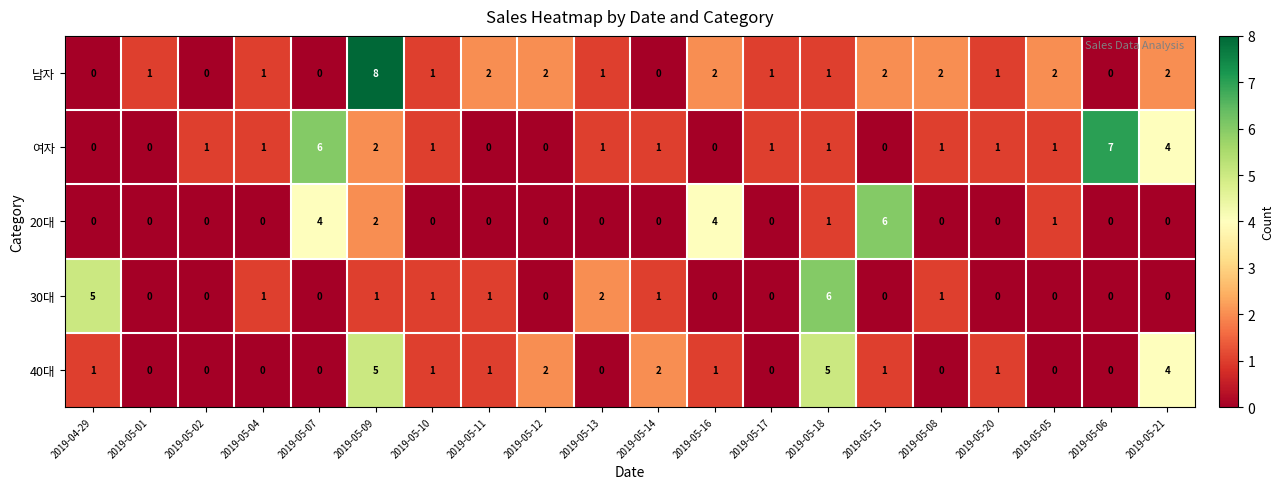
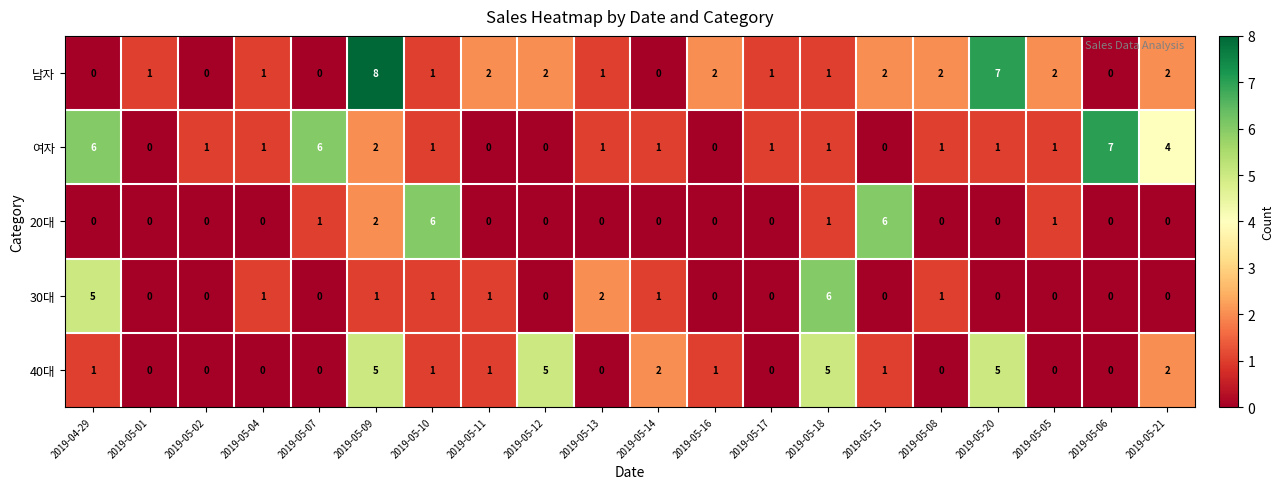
  {
    "남자": {
      "2019-04-29": 0,
      "2019-05-01": 1,
      "2019-05-02": 0,
      "2019-05-04": 1,
      "2019-05-07": 0,
      "2019-05-09": 8,
      "2019-05-10": 1,
      "2019-05-11": 2,
      "2019-05-12": 2,
      "2019-05-13": 1,
      "2019-05-14": 0,
      "2019-05-16": 2,
      "2019-05-17": 1,
      "2019-05-18": 1,
      "2019-05-15": 2,
      "2019-05-08": 2,
-     "2019-05-20": 1,
+     "2019-05-20": 7,
      "2019-05-05": 2,
      "2019-05-21": 2
    },
    "여자": {
-     "2019-04-29": 0,
+     "2019-04-29": 6,
      "2019-05-01": 0,
      "2019-05-02": 1,
      "2019-05-04": 1,
      "2019-05-07": 6,
      "2019-05-09": 2,
      "2019-05-10": 1,
      "2019-05-11": 0,
      "2019-05-12": 0,
      "2019-05-13": 1,
      "2019-05-14": 1,
      "2019-05-16": 0,
      "2019-05-17": 1,
      "2019-05-18": 1,
      "2019-05-15": 0,
      "2019-05-08": 1,
      "2019-05-20": 1,
      "2019-05-05": 1,
      "2019-05-06": 7,
      "2019-05-21": 4
    },
    "20대": {
      "2019-04-29": 0,
      "2019-05-01": 0,
      "2019-05-02": 0,
      "2019-05-04": 0,
-     "2019-05-07": 4,
+     "2019-05-07": 1,
      "2019-05-09": 2,
-     "2019-05-10": 0,
+     "2019-05-10": 6,
      "2019-05-11": 0,
      "2019-05-12": 0,
      "2019-05-13": 0,
      "2019-05-14": 0,
-     "2019-05-16": 4,
+     "2019-05-16": 0,
      "2019-05-17": 0,
      "2019-05-18": 1,
      "2019-05-15": 6,
      "2019-05-08": 0,
      "2019-05-20": 0,
      "2019-05-05": 1,
      "2019-05-06": 0,
      "2019-05-21": 0
    },
    "30대": {
      "2019-04-29": 5,
      "2019-05-01": 0,
      "2019-05-02": 0,
      "2019-05-04": 1,
      "2019-05-07": 0,
      "2019-05-09": 1,
      "2019-05-10": 1,
      "2019-05-11": 1,
      "2019-05-12": 0,
      "2019-05-13": 2,
      "2019-05-14": 1,
      "2019-05-16": 0,
      "2019-05-17": 0,
      "2019-05-18": 6,
      "2019-05-15": 0,
      "2019-05-08": 1,
      "2019-05-20": 0,
      "2019-05-05": 0,
      "2019-05-06": 0,
      "2019-05-21": 0
    },
    "40대": {
      "2019-04-29": 1,
      "2019-05-01": 0,
      "2019-05-02": 0,
      "2019-05-04": 0,
      "2019-05-07": 0,
      "2019-05-09": 5,
      "2019-05-10": 1,
      "2019-05-11": 1,
-     "2019-05-12": 2,
+     "2019-05-12": 5,
      "2019-05-13": 0,
      "2019-05-14": 2,
      "2019-05-16": 1,
      "2019-05-17": 0,
      "2019-05-18": 5,
      "2019-05-15": 1,
      "2019-05-08": 0,
-     "2019-05-20": 1,
+     "2019-05-20": 5,
      "2019-05-05": 0,
      "2019-05-06": 0,
-     "2019-05-21": 4
+     "2019-05-21": 2
    }
  }
